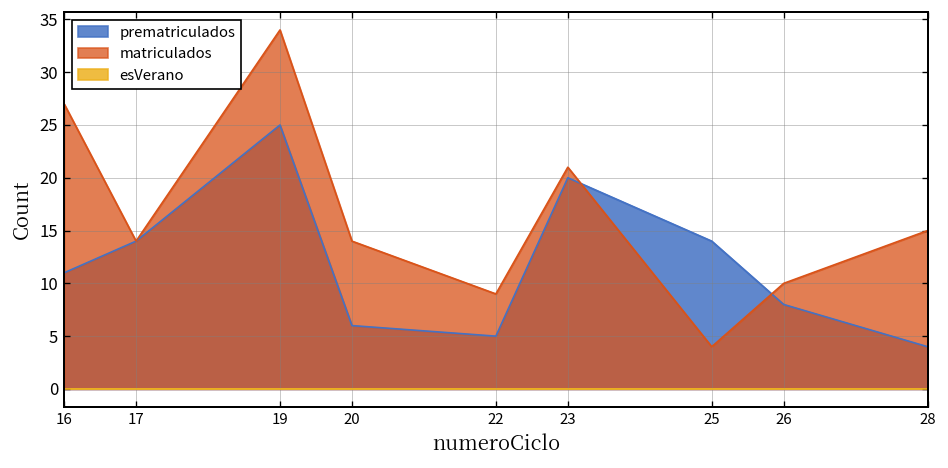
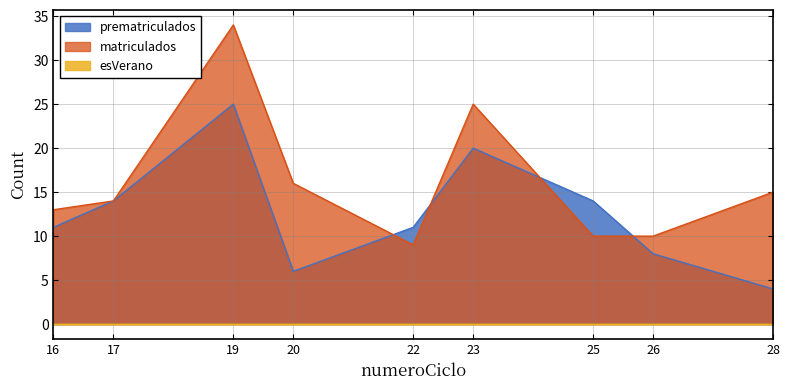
  {
    "prematriculados": {
      "16": 11,
      "19": 25,
      "20": 6,
-     "22": 5,
+     "22": 11,
      "23": 20,
      "25": 14,
      "26": 8,
      "28": 4
    },
    "matriculados": {
-     "16": 27,
+     "16": 13,
      "19": 34,
-     "20": 14,
+     "20": 16,
      "22": 9,
-     "23": 21,
-     "25": 4,
+     "23": 25,
+     "25": 10,
      "26": 10,
      "28": 15
    },
    "esVerano": {
      "16": 0,
      "17": 0,
      "19": 0,
      "20": 0,
      "22": 0,
      "23": 0,
      "25": 0,
      "26": 0,
      "28": 0
    }
  }
